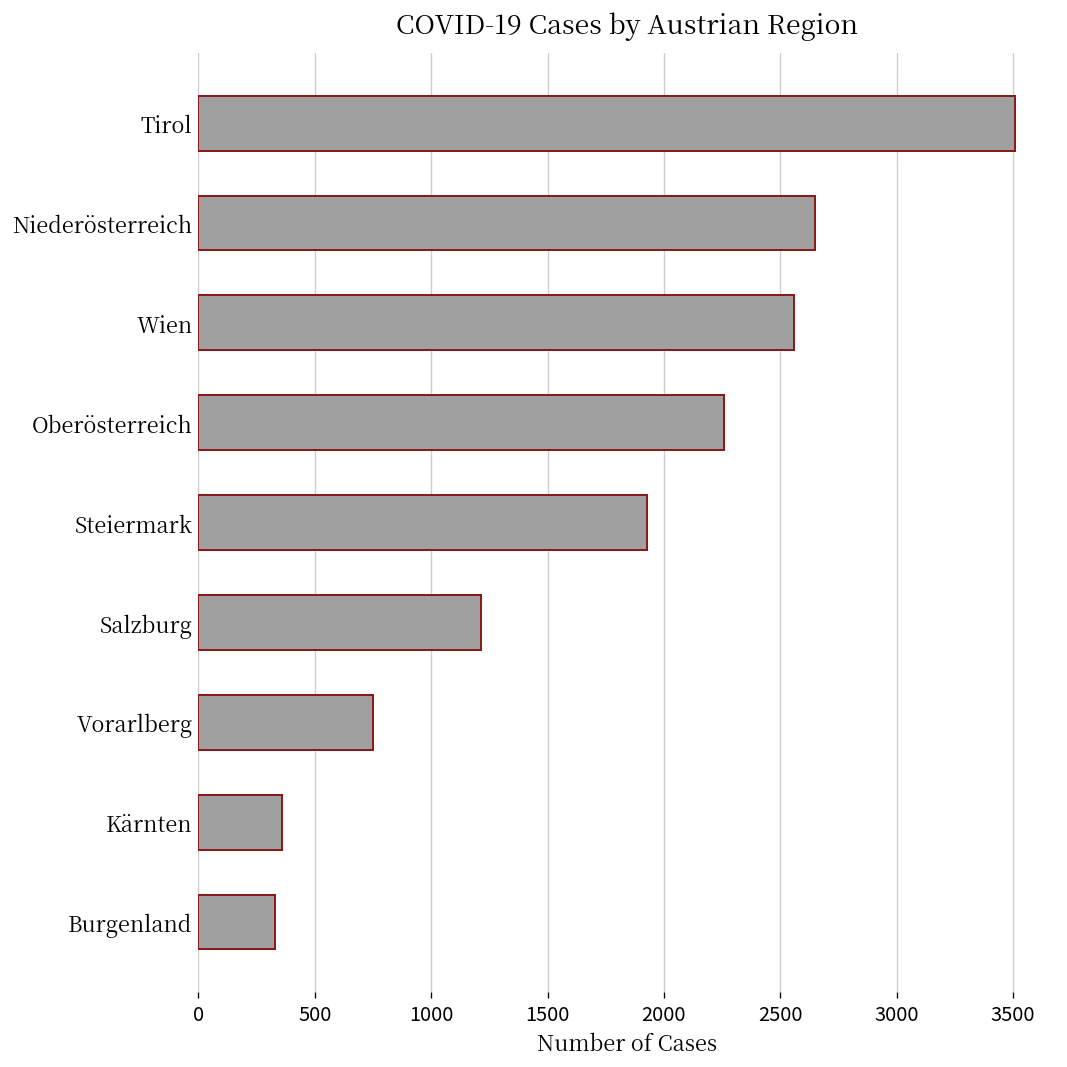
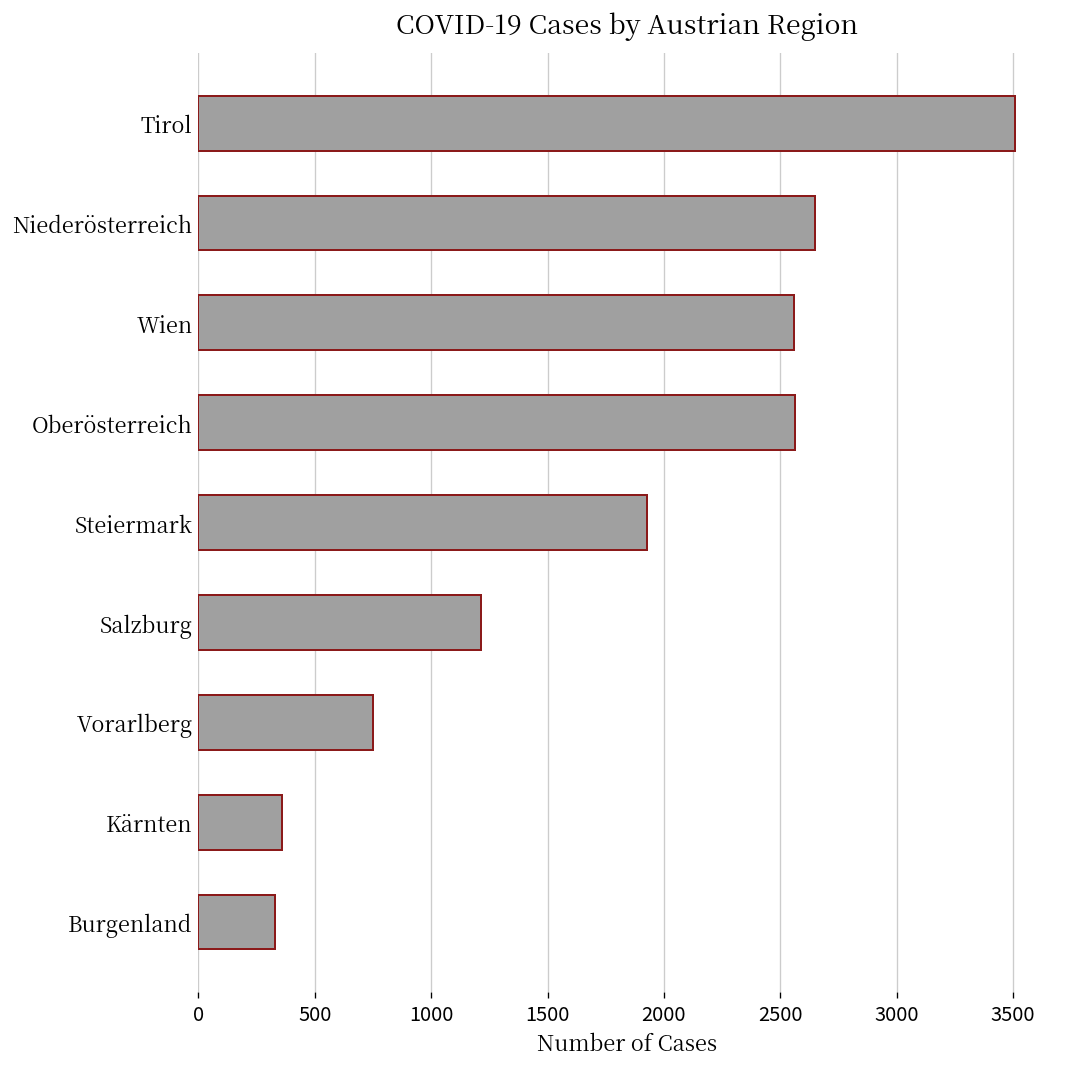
  {
    "Tirol": 3510,
    "Niederösterreich": 2650,
    "Wien": 2560,
-   "Oberösterreich": 2260,
+   "Oberösterreich": 2570,
    "Steiermark": 1930,
    "Salzburg": 1210,
    "Vorarlberg": 750,
    "Kärnten": 360,
    "Burgenland": 330
  }
